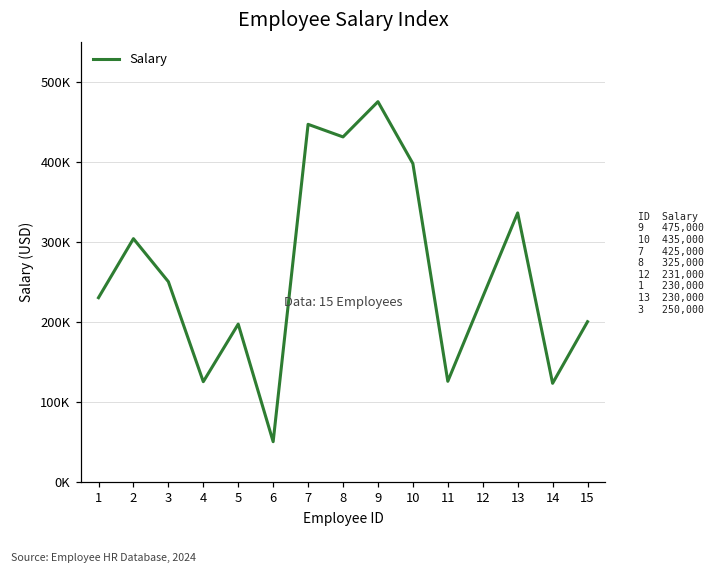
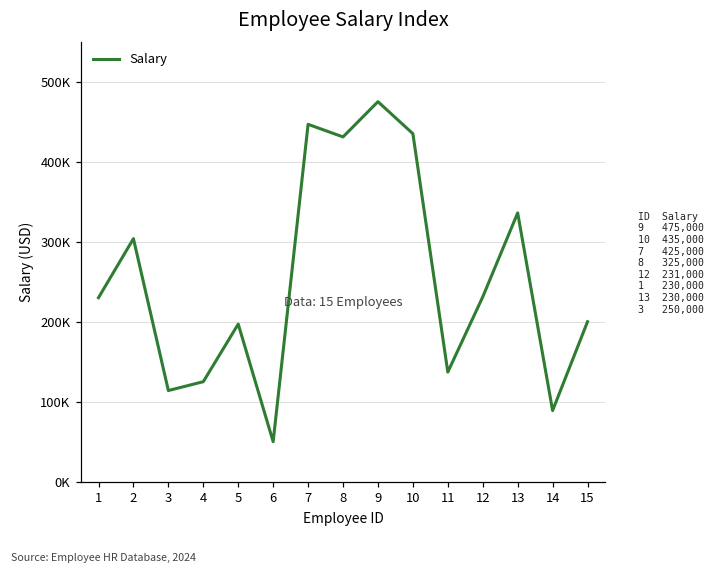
  {
    "1": 230000,
    "2": 300000,
-   "3": 250000,
+   "3": 110000,
    "4": 130000,
    "5": 200000,
    "6": 50000,
    "7": 450000,
    "8": 430000,
    "9": 480000,
-   "10": 400000,
-   "11": 130000,
+   "10": 440000,
+   "11": 140000,
    "12": 230000,
    "13": 340000,
-   "14": 120000,
+   "14": 90000,
    "15": 200000
  }
